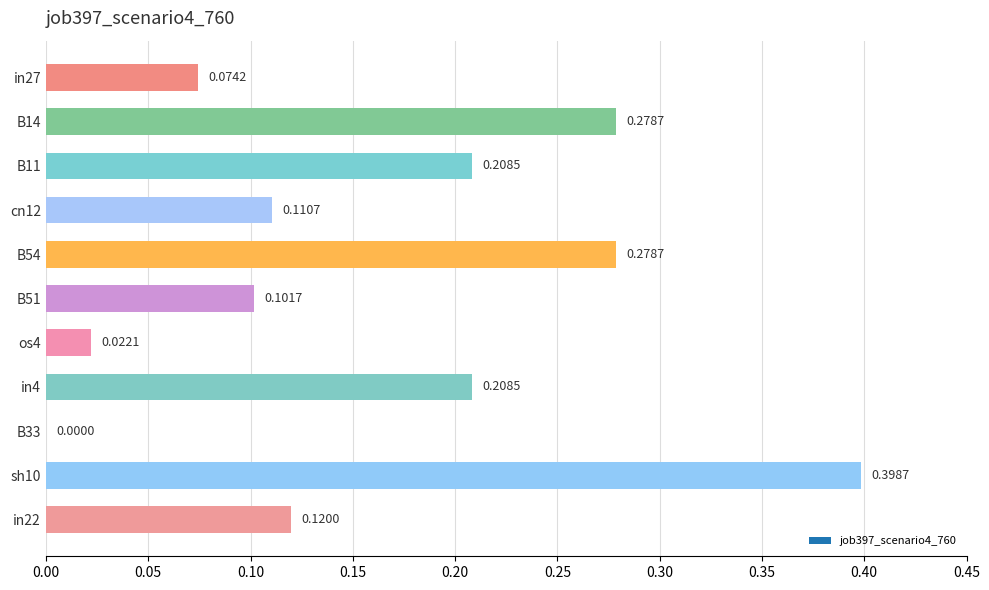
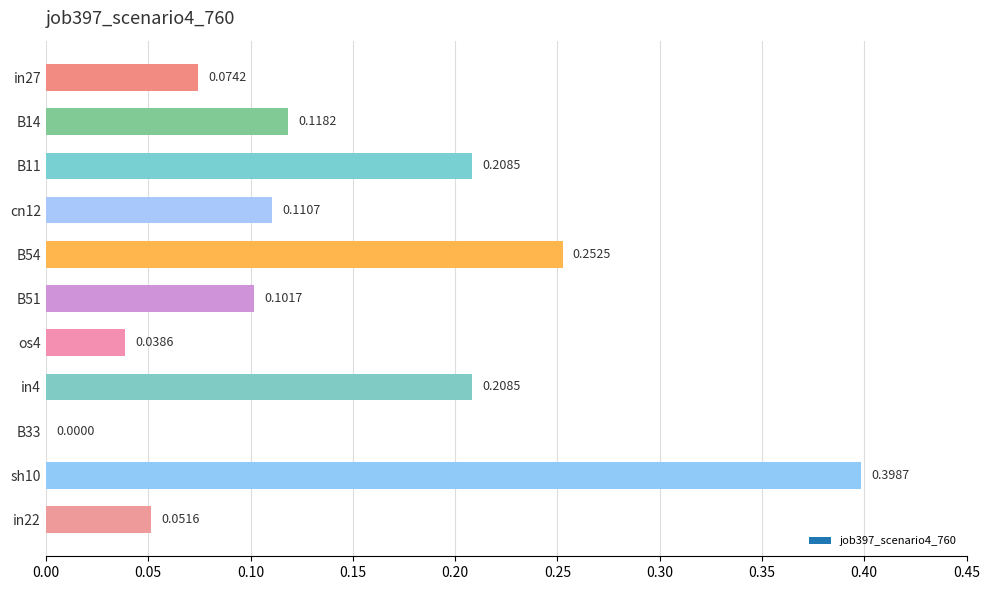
  {
    "in27": 0.0742,
-   "B14": 0.2787,
+   "B14": 0.1182,
    "B11": 0.2085,
    "cn12": 0.1107,
-   "B54": 0.2787,
+   "B54": 0.2525,
    "B51": 0.1017,
-   "os4": 0.0221,
+   "os4": 0.0386,
    "in4": 0.2085,
    "B33": 0.0000,
    "sh10": 0.3987,
-   "in22": 0.1200
+   "in22": 0.0516
  }
